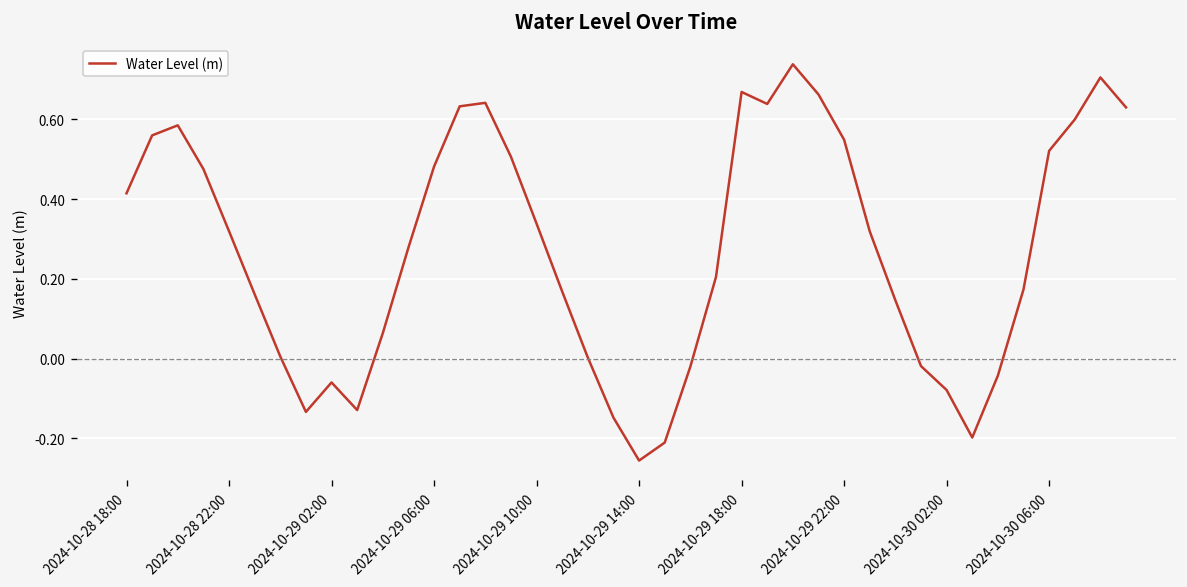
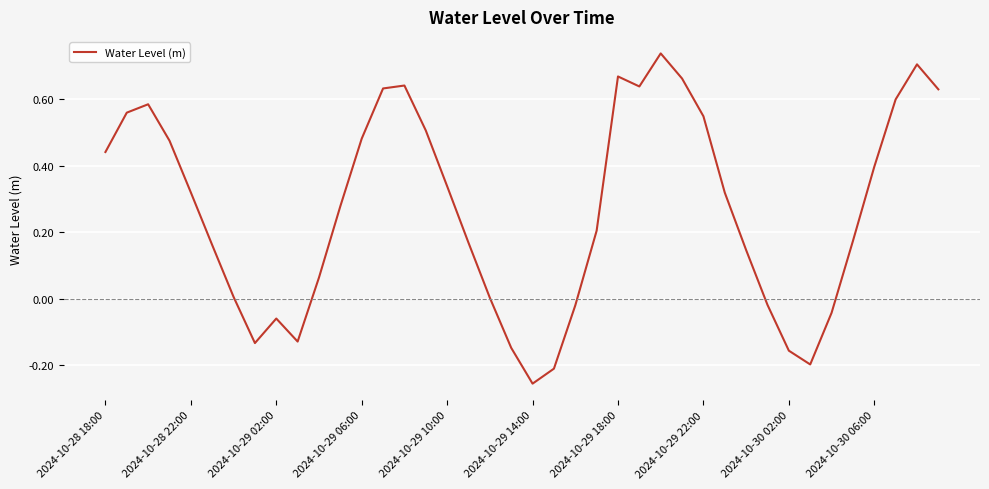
  {
-   "2024-10-28 18:00": 0.41,
+   "2024-10-28 18:00": 0.44,
    "2024-10-28 22:00": 0.32,
    "2024-10-29 02:00": -0.06,
    "2024-10-29 06:00": 0.48,
    "2024-10-29 10:00": 0.34,
    "2024-10-29 14:00": -0.26,
    "2024-10-29 18:00": 0.67,
    "2024-10-29 22:00": 0.55,
-   "2024-10-30 02:00": -0.08,
-   "2024-10-30 06:00": 0.52
+   "2024-10-30 02:00": -0.16,
+   "2024-10-30 06:00": 0.40
  }
